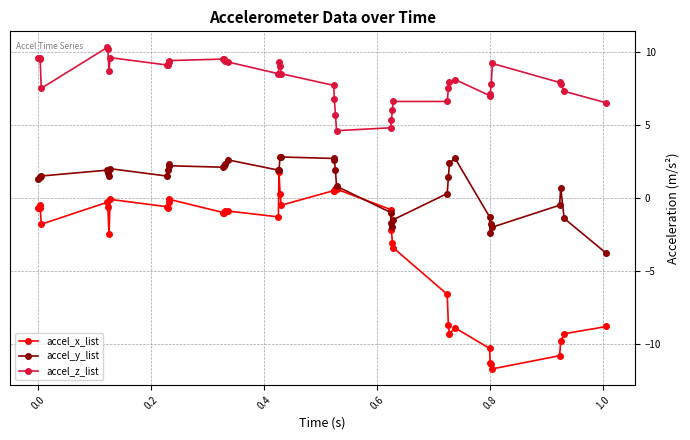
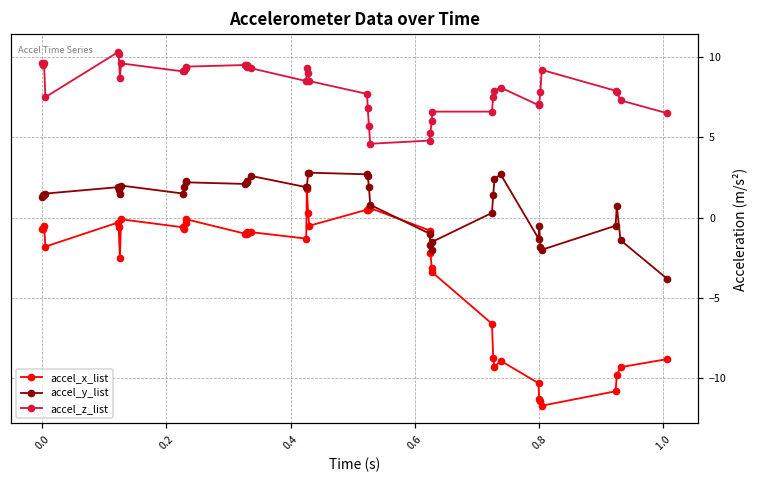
  {
    "accel_x_list": {
      "0.0": -0.7,
      "0.8": -11.3
    },
    "accel_y_list": {
      "0.0": 1.3,
-     "0.8": -2.4
+     "0.8": -0.5
    },
    "accel_z_list": {
      "0.0": 9.6,
      "0.8": 7.1
    }
  }
